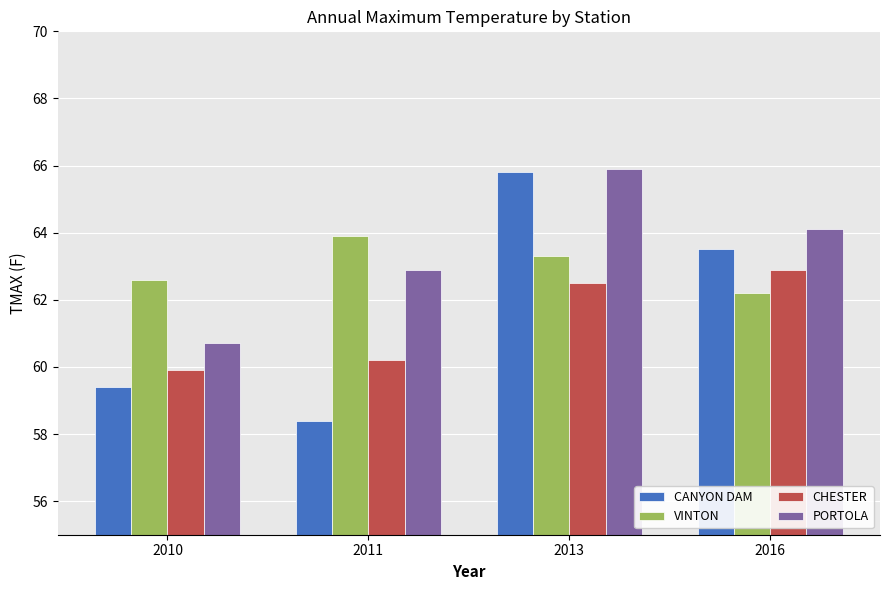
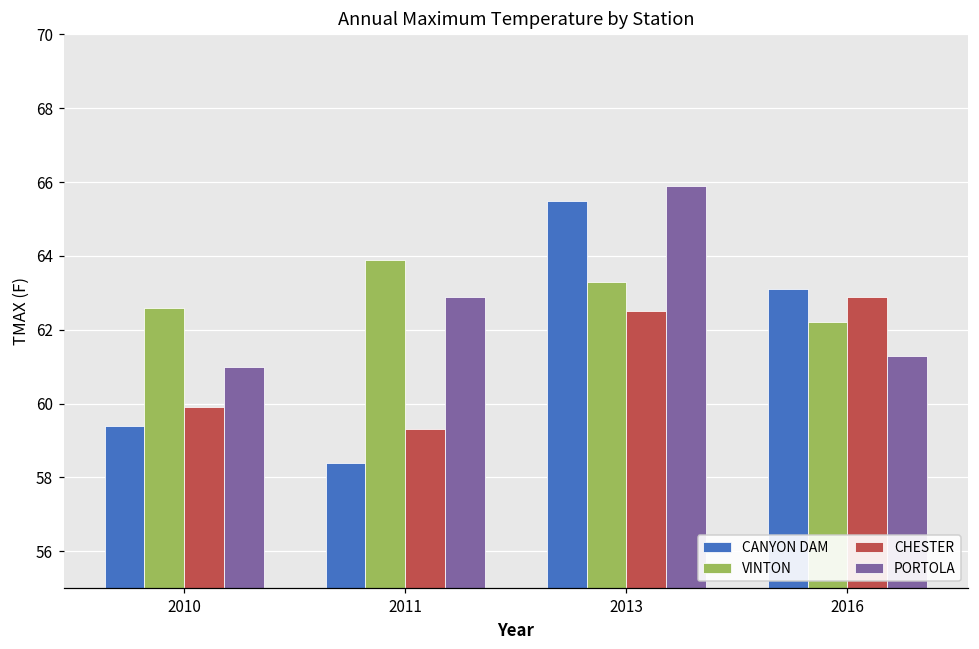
  {
    "CANYON DAM": {
      "2010": 59.4,
      "2011": 58.4,
-     "2013": 65.8,
-     "2016": 63.5
+     "2013": 65.5,
+     "2016": 63.1
    },
    "VINTON": {
      "2010": 62.6,
      "2011": 63.9,
      "2013": 63.3,
      "2016": 62.2
    },
    "CHESTER": {
      "2010": 59.9,
-     "2011": 60.2,
+     "2011": 59.3,
      "2013": 62.5,
      "2016": 62.9
    },
    "PORTOLA": {
-     "2010": 60.7,
+     "2010": 61.0,
      "2011": 62.9,
      "2013": 65.9,
-     "2016": 64.1
+     "2016": 61.3
    }
  }
